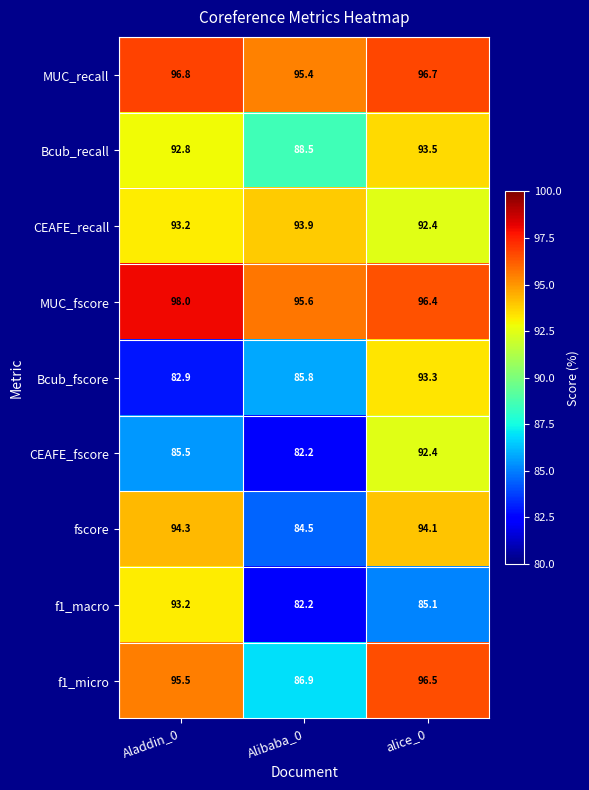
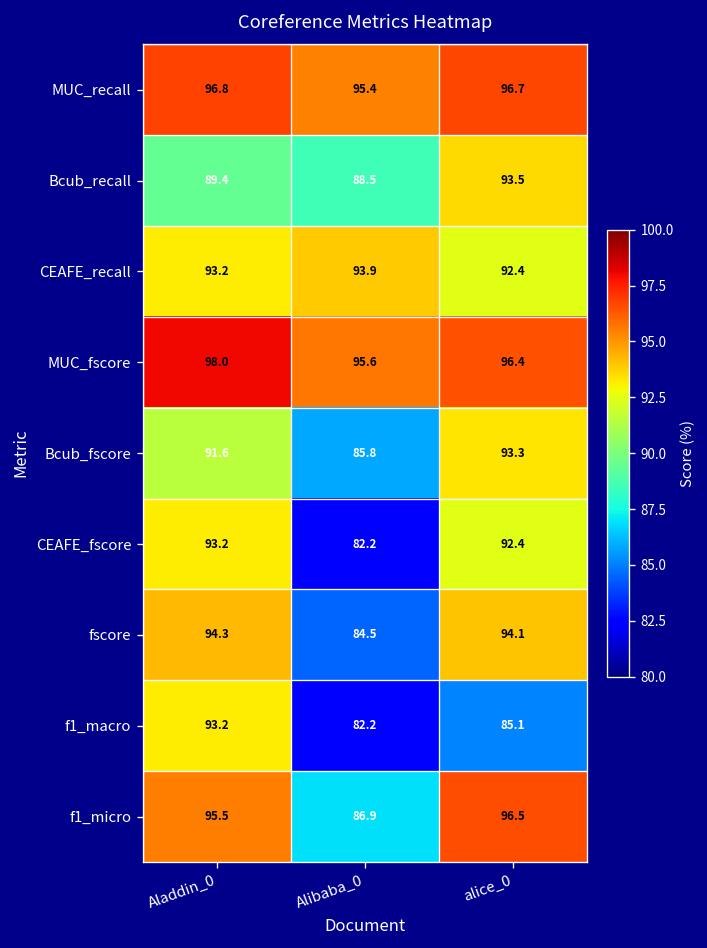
  {
    "MUC_recall": {
      "Aladdin_0": 96.8,
      "Alibaba_0": 95.4,
      "alice_0": 96.7
    },
    "Bcub_recall": {
-     "Aladdin_0": 92.8,
+     "Aladdin_0": 89.4,
      "Alibaba_0": 88.5,
      "alice_0": 93.5
    },
    "CEAFE_recall": {
      "Aladdin_0": 93.2,
      "Alibaba_0": 93.9,
      "alice_0": 92.4
    },
    "MUC_fscore": {
      "Aladdin_0": 98.0,
      "Alibaba_0": 95.6,
      "alice_0": 96.4
    },
    "Bcub_fscore": {
-     "Aladdin_0": 82.9,
+     "Aladdin_0": 91.6,
      "Alibaba_0": 85.8,
      "alice_0": 93.3
    },
    "CEAFE_fscore": {
-     "Aladdin_0": 85.5,
+     "Aladdin_0": 93.2,
      "Alibaba_0": 82.2,
      "alice_0": 92.4
    },
    "fscore": {
      "Aladdin_0": 94.3,
      "Alibaba_0": 84.5,
      "alice_0": 94.1
    },
    "f1_macro": {
      "Aladdin_0": 93.2,
      "Alibaba_0": 82.2,
      "alice_0": 85.1
    },
    "f1_micro": {
      "Aladdin_0": 95.5,
      "Alibaba_0": 86.9,
      "alice_0": 96.5
    }
  }
